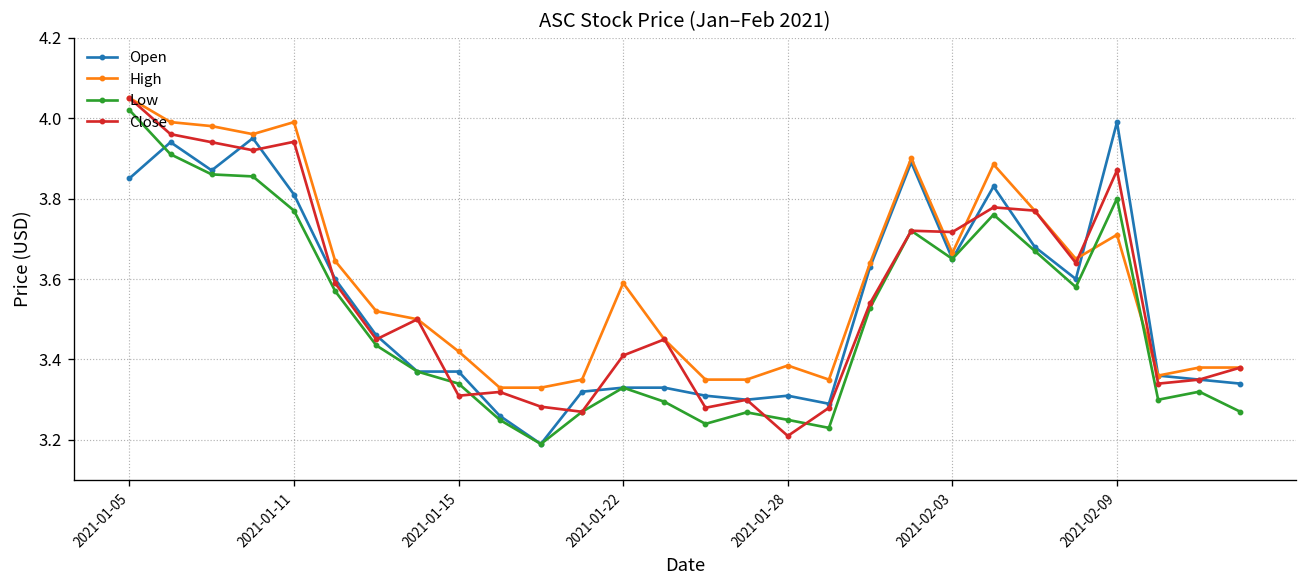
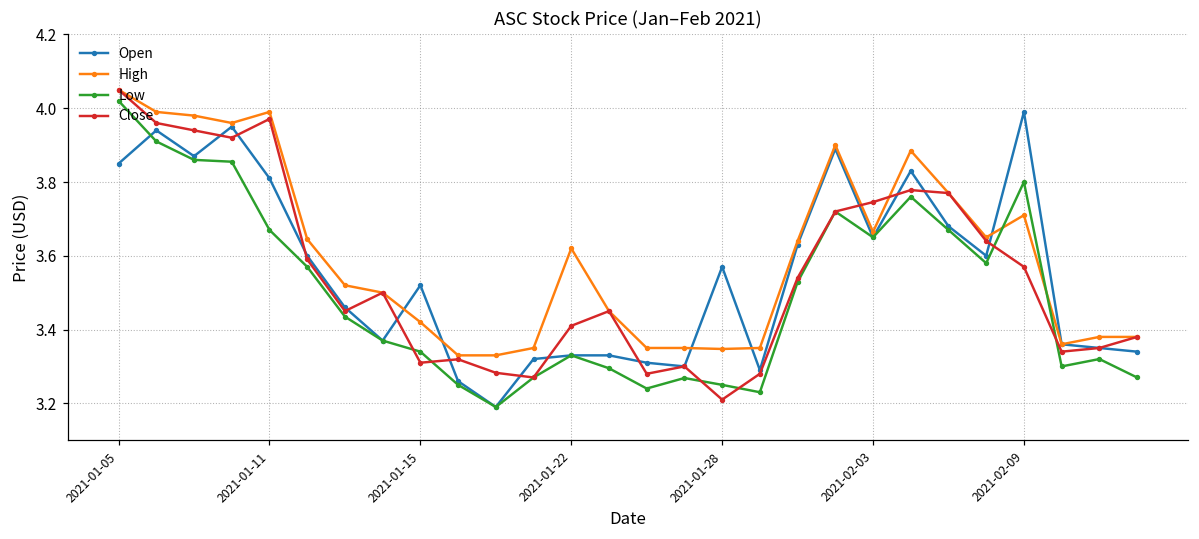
  {
    "Open": {
      "2021-01-05": 3.85,
      "2021-01-11": 3.81,
-     "2021-01-15": 3.37,
-     "2021-01-28": 3.31,
+     "2021-01-15": 3.52,
+     "2021-01-28": 3.57,
      "2021-02-09": 3.99
    },
    "High": {
      "2021-01-11": 3.99,
      "2021-01-15": 3.42,
-     "2021-01-22": 3.59,
-     "2021-01-28": 3.39,
+     "2021-01-22": 3.62,
+     "2021-01-28": 3.35,
      "2021-02-03": 3.66,
      "2021-02-09": 3.71
    },
    "Low": {
      "2021-01-05": 4.02,
-     "2021-01-11": 3.77,
+     "2021-01-11": 3.67,
      "2021-01-15": 3.34,
      "2021-01-28": 3.25,
      "2021-02-09": 3.80
    },
    "Close": {
-     "2021-01-11": 3.94,
+     "2021-01-11": 3.97,
      "2021-01-15": 3.31,
      "2021-01-22": 3.41,
      "2021-01-28": 3.21,
-     "2021-02-03": 3.72,
-     "2021-02-09": 3.87
+     "2021-02-03": 3.75,
+     "2021-02-09": 3.57
    }
  }
